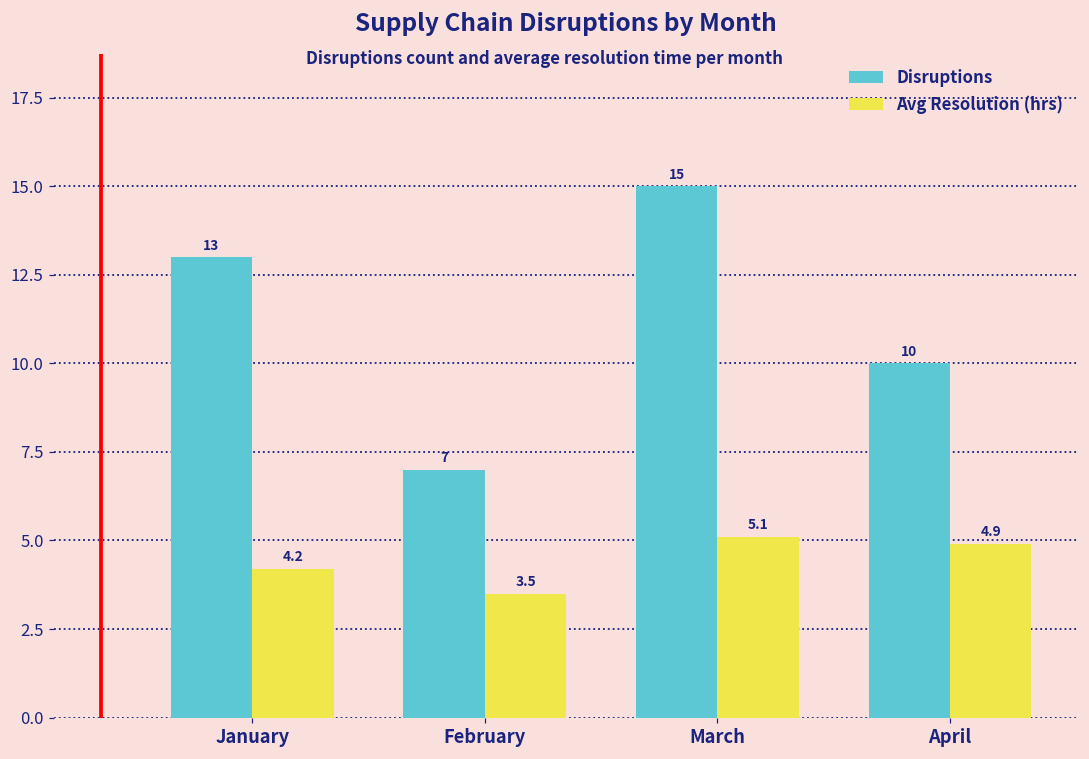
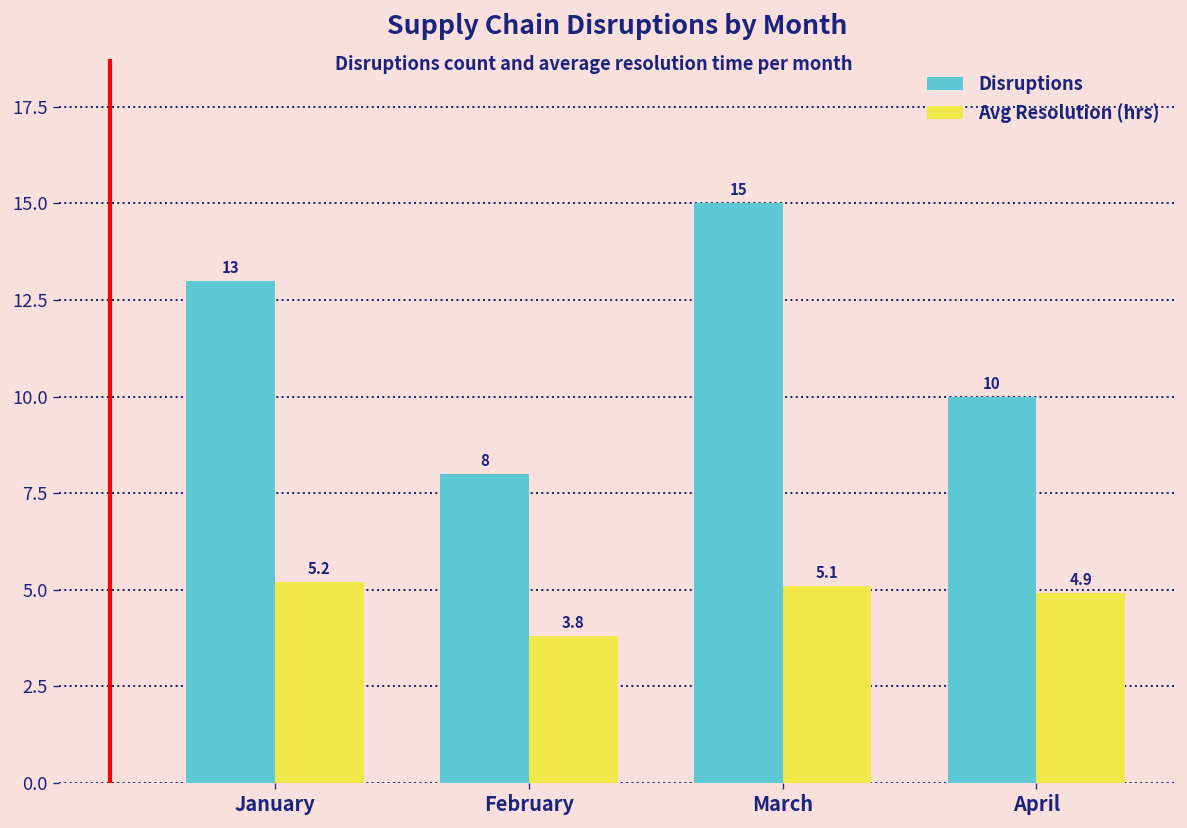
  {
    "Disruptions": {
      "January": 13,
-     "February": 7,
+     "February": 8,
      "March": 15,
      "April": 10
    },
    "Avg Resolution (hrs)": {
-     "January": 4.2,
-     "February": 3.5,
+     "January": 5.2,
+     "February": 3.8,
      "March": 5.1,
      "April": 4.9
    }
  }
